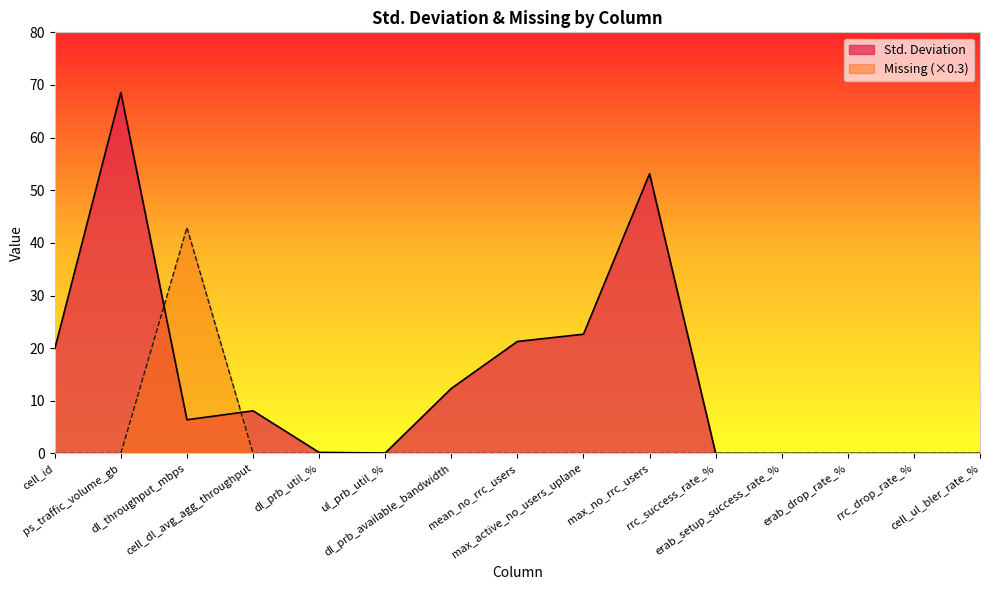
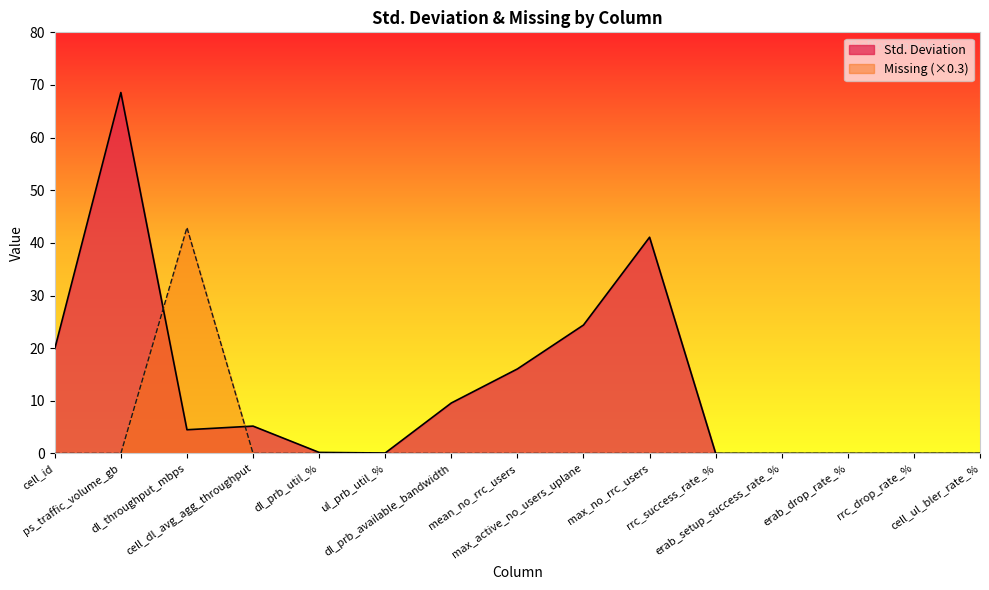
  {
    "Std. Deviation": {
      "cell_id": 20,
      "ps_traffic_volume_gb": 69,
-     "dl_throughput_mbps": 6,
-     "cell_dl_avg_agg_throughput": 8,
-     "dl_prb_available_bandwidth": 12,
-     "mean_no_rrc_users": 21,
-     "max_active_no_users_uplane": 23,
-     "max_no_rrc_users": 53
+     "dl_throughput_mbps": 4,
+     "cell_dl_avg_agg_throughput": 5,
+     "dl_prb_available_bandwidth": 10,
+     "mean_no_rrc_users": 16,
+     "max_active_no_users_uplane": 24,
+     "max_no_rrc_users": 41
    },
    "Missing (×0.3)": {
      "cell_id": 0,
      "ps_traffic_volume_gb": 0,
      "dl_throughput_mbps": 43,
      "cell_dl_avg_agg_throughput": 0,
      "dl_prb_available_bandwidth": 0,
      "mean_no_rrc_users": 0,
      "max_active_no_users_uplane": 0,
      "max_no_rrc_users": 0
    }
  }
